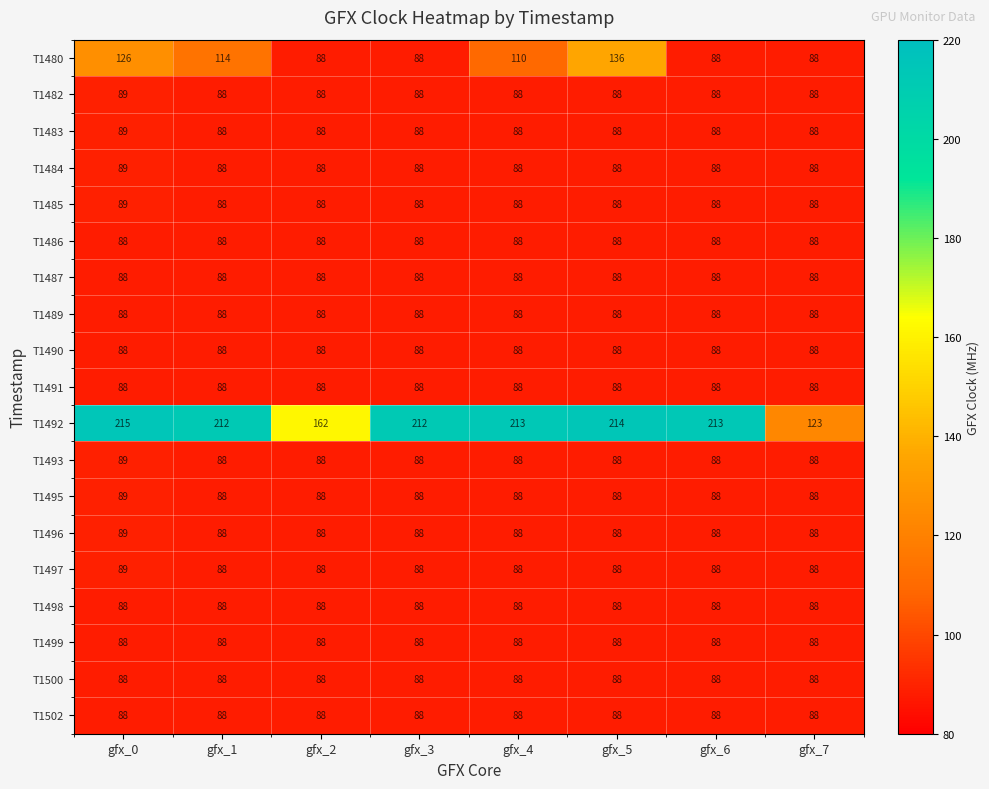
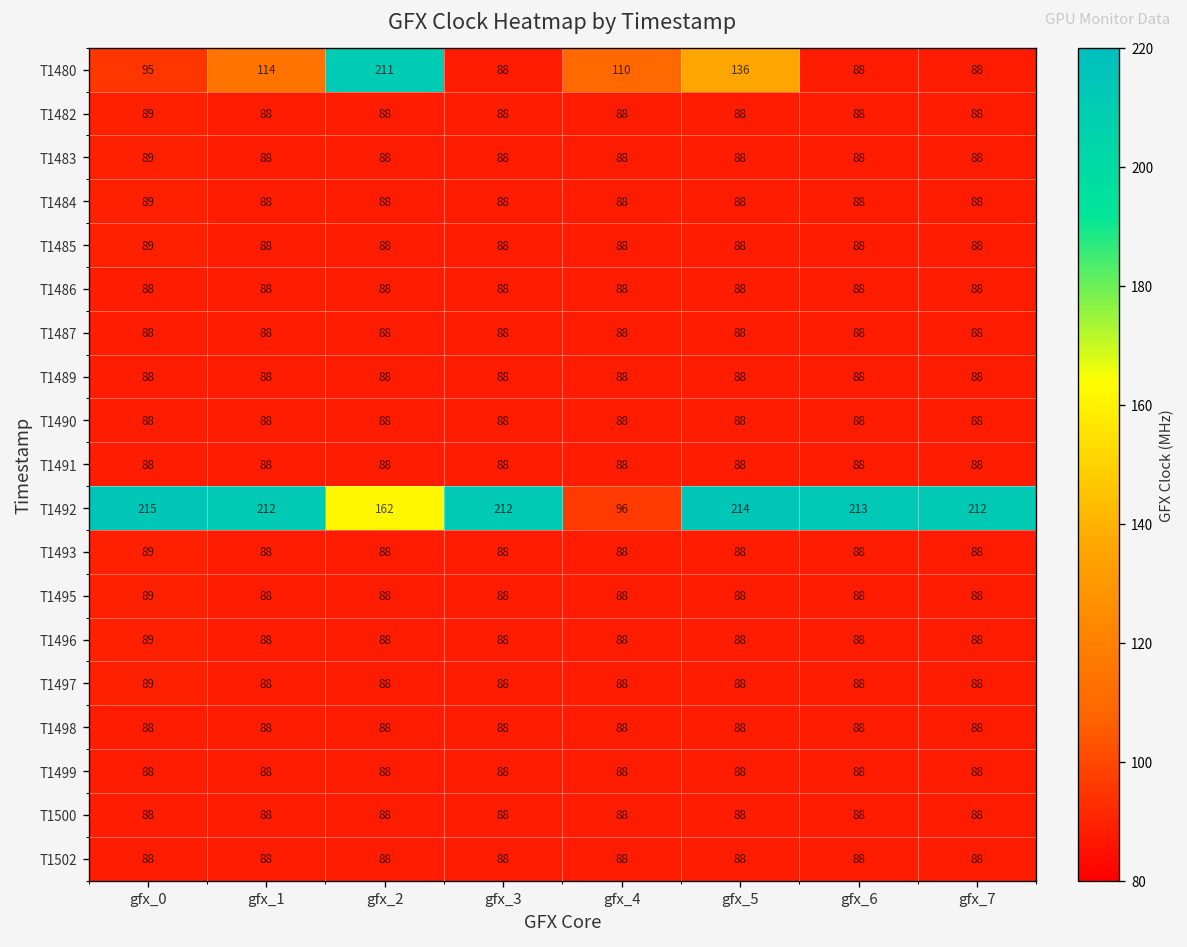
  {
    "T1480": {
-     "gfx_0": 126,
+     "gfx_0": 95,
      "gfx_1": 114,
-     "gfx_2": 88,
+     "gfx_2": 211,
      "gfx_3": 88,
      "gfx_4": 110,
      "gfx_5": 136,
      "gfx_6": 88,
      "gfx_7": 88
    },
    "T1482": {
      "gfx_0": 89,
      "gfx_1": 88,
      "gfx_2": 88,
      "gfx_3": 88,
      "gfx_4": 88,
      "gfx_5": 88,
      "gfx_6": 88,
      "gfx_7": 88
    },
    "T1483": {
      "gfx_0": 89,
      "gfx_1": 88,
      "gfx_2": 88,
      "gfx_3": 88,
      "gfx_4": 88,
      "gfx_5": 88,
      "gfx_6": 88,
      "gfx_7": 88
    },
    "T1484": {
      "gfx_0": 89,
      "gfx_1": 88,
      "gfx_2": 88,
      "gfx_3": 88,
      "gfx_4": 88,
      "gfx_5": 88,
      "gfx_6": 88,
      "gfx_7": 88
    },
    "T1485": {
      "gfx_0": 89,
      "gfx_1": 88,
      "gfx_2": 88,
      "gfx_3": 88,
      "gfx_4": 88,
      "gfx_5": 88,
      "gfx_6": 88,
      "gfx_7": 88
    },
    "T1486": {
      "gfx_0": 88,
      "gfx_1": 88,
      "gfx_2": 88,
      "gfx_3": 88,
      "gfx_4": 88,
      "gfx_5": 88,
      "gfx_6": 88,
      "gfx_7": 88
    },
    "T1487": {
      "gfx_0": 88,
      "gfx_1": 88,
      "gfx_2": 88,
      "gfx_3": 88,
      "gfx_4": 88,
      "gfx_5": 88,
      "gfx_6": 88,
      "gfx_7": 88
    },
    "T1489": {
      "gfx_0": 88,
      "gfx_1": 88,
      "gfx_2": 88,
      "gfx_3": 88,
      "gfx_4": 88,
      "gfx_5": 88,
      "gfx_6": 88,
      "gfx_7": 88
    },
    "T1490": {
      "gfx_0": 88,
      "gfx_1": 88,
      "gfx_2": 88,
      "gfx_3": 88,
      "gfx_4": 88,
      "gfx_5": 88,
      "gfx_6": 88,
      "gfx_7": 88
    },
    "T1491": {
      "gfx_0": 88,
      "gfx_1": 88,
      "gfx_2": 88,
      "gfx_3": 88,
      "gfx_4": 88,
      "gfx_5": 88,
      "gfx_6": 88,
      "gfx_7": 88
    },
    "T1492": {
      "gfx_0": 215,
      "gfx_1": 212,
      "gfx_2": 162,
      "gfx_3": 212,
-     "gfx_4": 213,
+     "gfx_4": 96,
      "gfx_5": 214,
      "gfx_6": 213,
-     "gfx_7": 123
+     "gfx_7": 212
    },
    "T1493": {
      "gfx_0": 89,
      "gfx_1": 88,
      "gfx_2": 88,
      "gfx_3": 88,
      "gfx_4": 88,
      "gfx_5": 88,
      "gfx_6": 88,
      "gfx_7": 88
    },
    "T1495": {
      "gfx_0": 89,
      "gfx_1": 88,
      "gfx_2": 88,
      "gfx_3": 88,
      "gfx_4": 88,
      "gfx_5": 88,
      "gfx_6": 88,
      "gfx_7": 88
    },
    "T1496": {
      "gfx_0": 89,
      "gfx_1": 88,
      "gfx_2": 88,
      "gfx_3": 88,
      "gfx_4": 88,
      "gfx_5": 88,
      "gfx_6": 88,
      "gfx_7": 88
    },
    "T1497": {
      "gfx_0": 89,
      "gfx_1": 88,
      "gfx_2": 88,
      "gfx_3": 88,
      "gfx_4": 88,
      "gfx_5": 88,
      "gfx_6": 88,
      "gfx_7": 88
    },
    "T1498": {
      "gfx_0": 88,
      "gfx_1": 88,
      "gfx_2": 88,
      "gfx_3": 88,
      "gfx_4": 88,
      "gfx_5": 88,
      "gfx_6": 88,
      "gfx_7": 88
    },
    "T1499": {
      "gfx_0": 88,
      "gfx_1": 88,
      "gfx_2": 88,
      "gfx_3": 88,
      "gfx_4": 88,
      "gfx_5": 88,
      "gfx_6": 88,
      "gfx_7": 88
    },
    "T1500": {
      "gfx_0": 88,
      "gfx_1": 88,
      "gfx_2": 88,
      "gfx_3": 88,
      "gfx_4": 88,
      "gfx_5": 88,
      "gfx_6": 88,
      "gfx_7": 88
    },
    "T1502": {
      "gfx_0": 88,
      "gfx_1": 88,
      "gfx_2": 88,
      "gfx_3": 88,
      "gfx_4": 88,
      "gfx_5": 88,
      "gfx_6": 88,
      "gfx_7": 88
    }
  }
